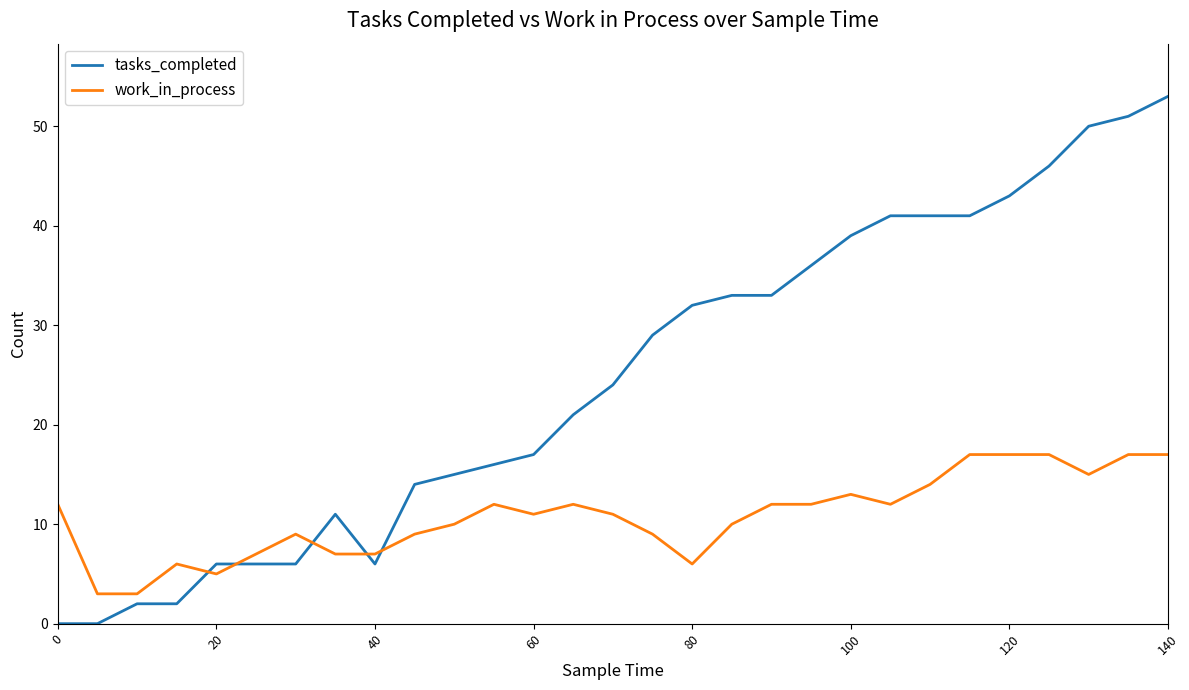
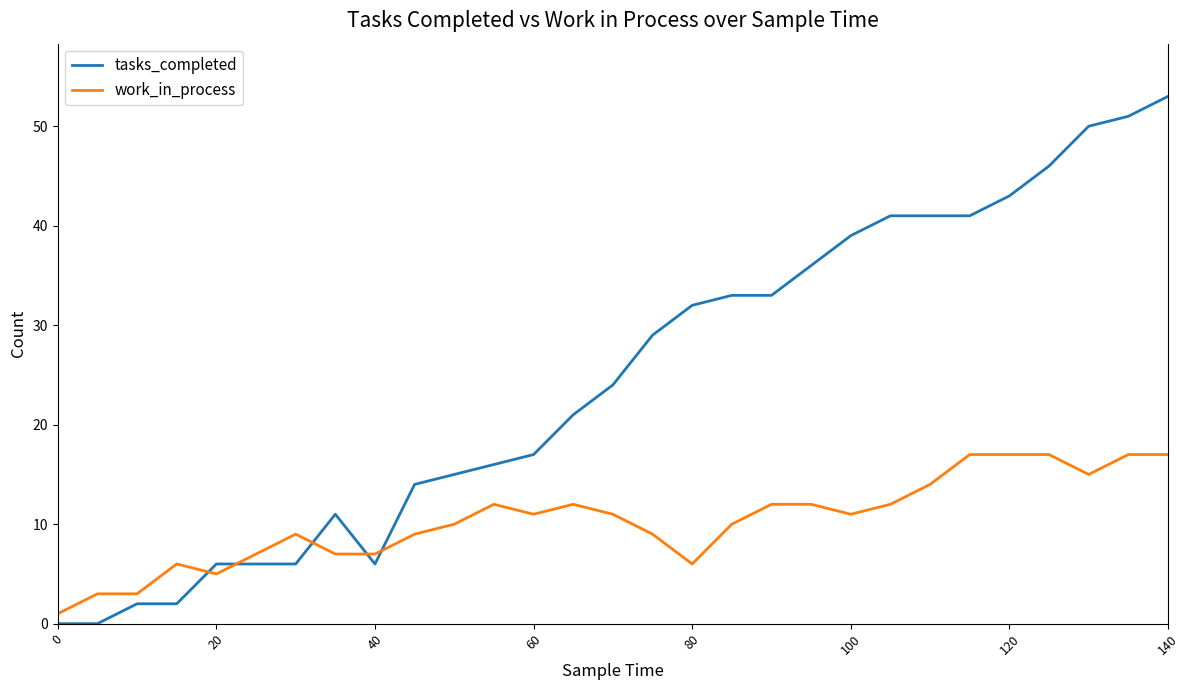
  {
    "tasks_completed": {
      "0": 0,
      "20": 6,
      "40": 6,
      "60": 17,
      "80": 32,
      "100": 39,
      "120": 43,
      "140": 53
    },
    "work_in_process": {
-     "0": 12,
+     "0": 1,
      "20": 5,
      "40": 7,
      "60": 11,
      "80": 6,
-     "100": 13,
+     "100": 11,
      "120": 17,
      "140": 17
    }
  }
